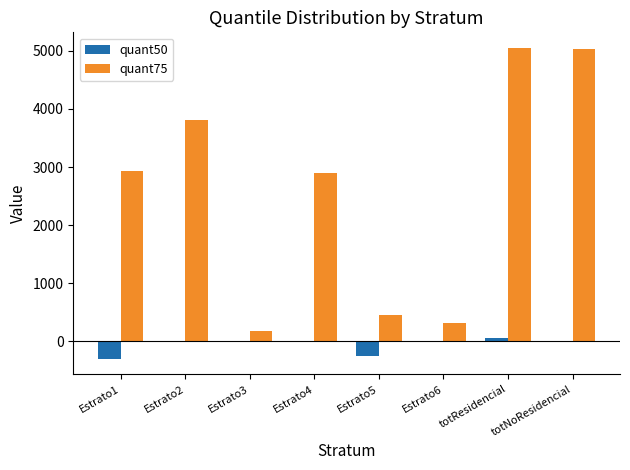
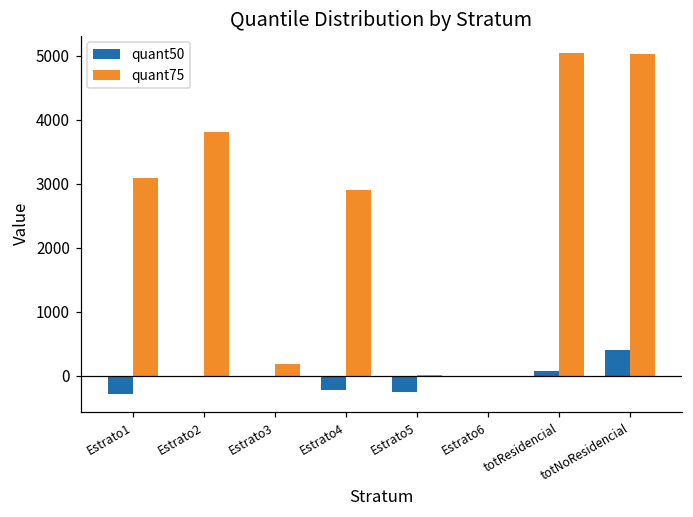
  {
    "quant50": {
      "Estrato1": -300,
      "Estrato2": 0,
      "Estrato3": 0,
-     "Estrato4": 0,
+     "Estrato4": -200,
      "Estrato5": -300,
      "Estrato6": 0,
      "totResidencial": 100,
-     "totNoResidencial": 0
+     "totNoResidencial": 400
    },
    "quant75": {
-     "Estrato1": 2900,
+     "Estrato1": 3100,
      "Estrato2": 3800,
      "Estrato3": 200,
      "Estrato4": 2900,
-     "Estrato5": 500,
-     "Estrato6": 300,
+     "Estrato5": 0,
+     "Estrato6": 0,
      "totResidencial": 5100,
      "totNoResidencial": 5000
    }
  }
